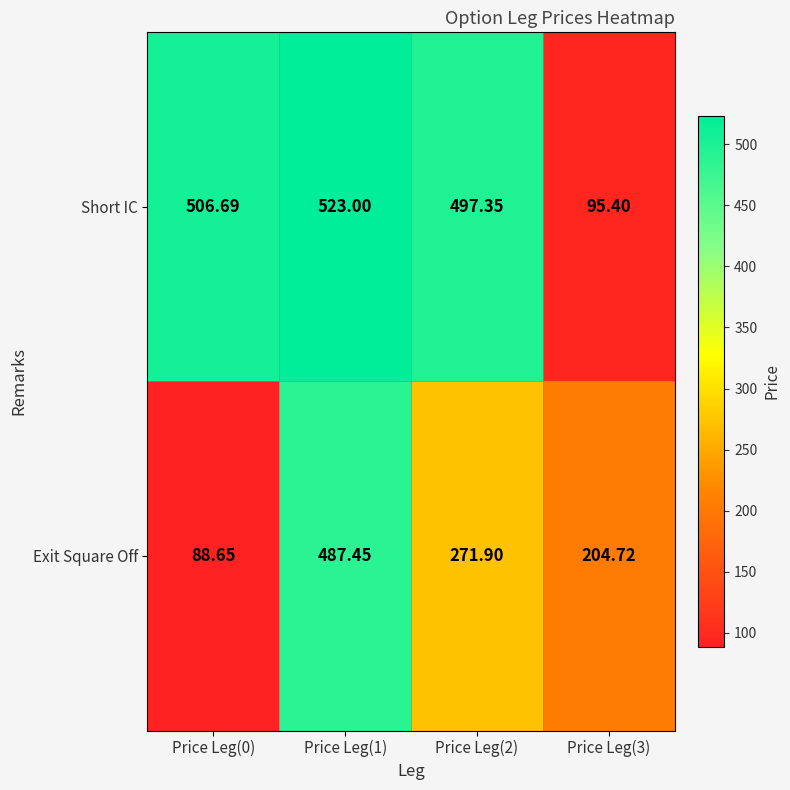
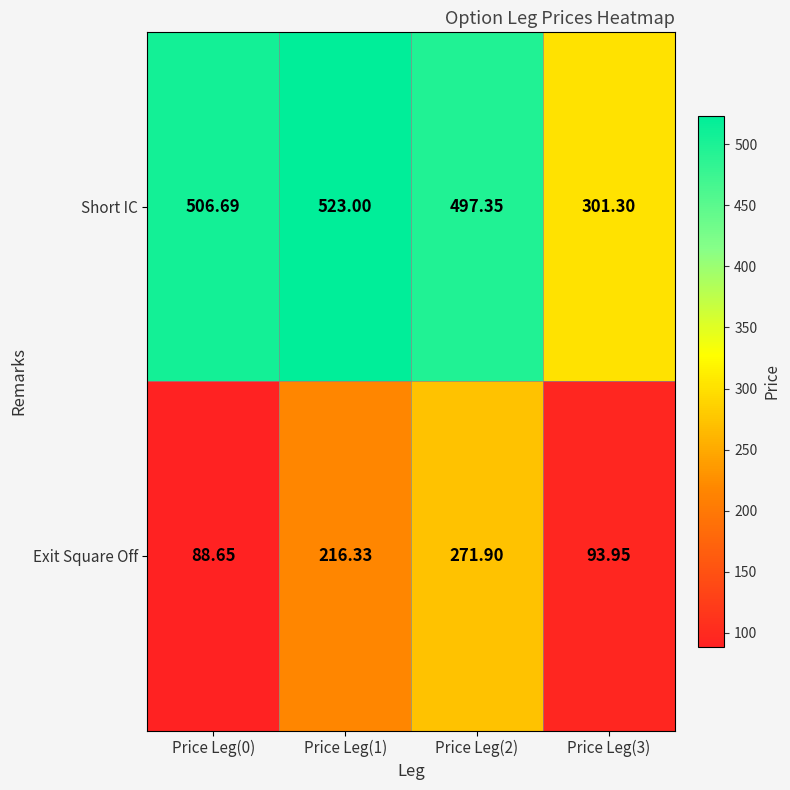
  {
    "Short IC": {
      "Price Leg(0)": 506.69,
      "Price Leg(1)": 523.00,
      "Price Leg(2)": 497.35,
-     "Price Leg(3)": 95.40
+     "Price Leg(3)": 301.30
    },
    "Exit Square Off": {
      "Price Leg(0)": 88.65,
-     "Price Leg(1)": 487.45,
+     "Price Leg(1)": 216.33,
      "Price Leg(2)": 271.90,
-     "Price Leg(3)": 204.72
+     "Price Leg(3)": 93.95
    }
  }
